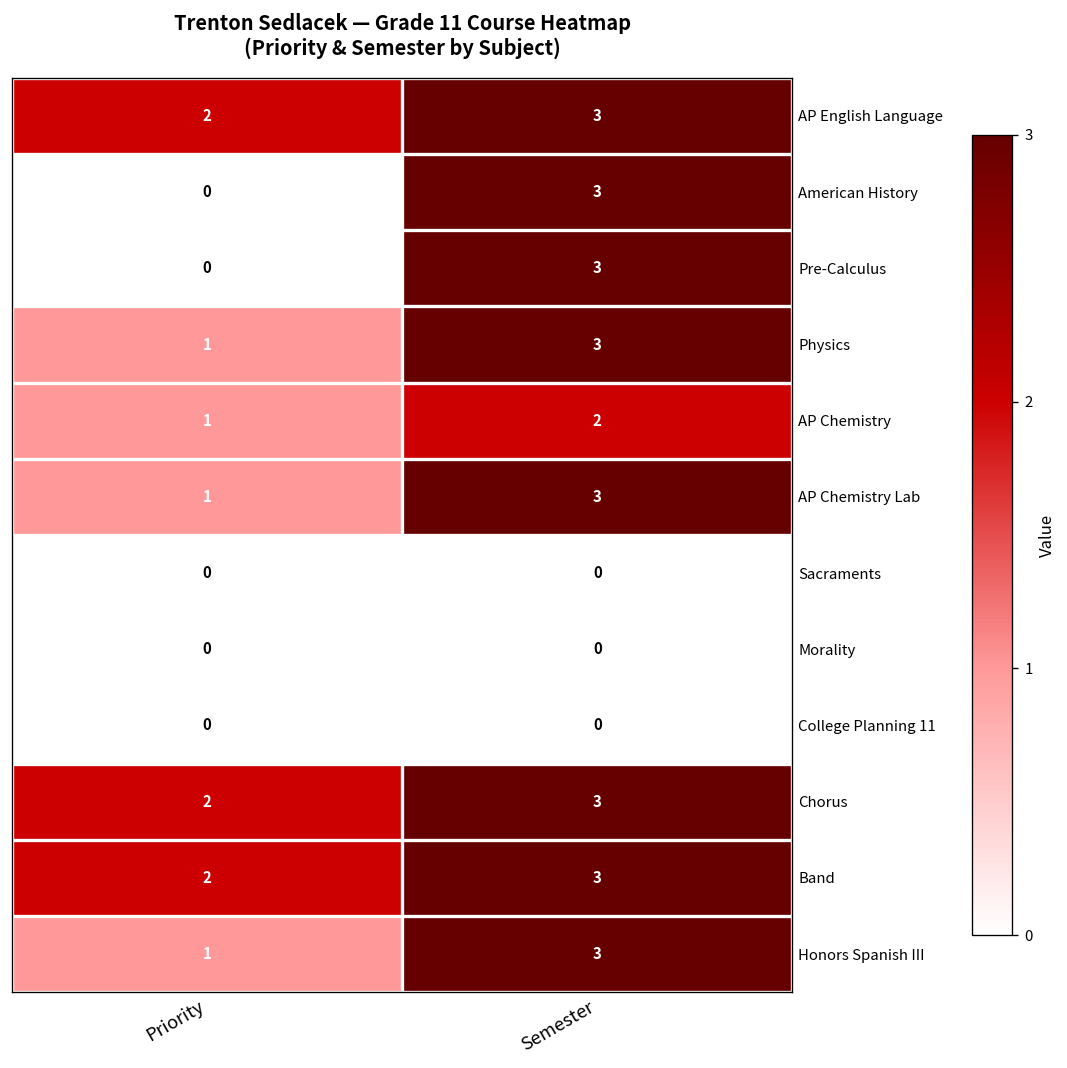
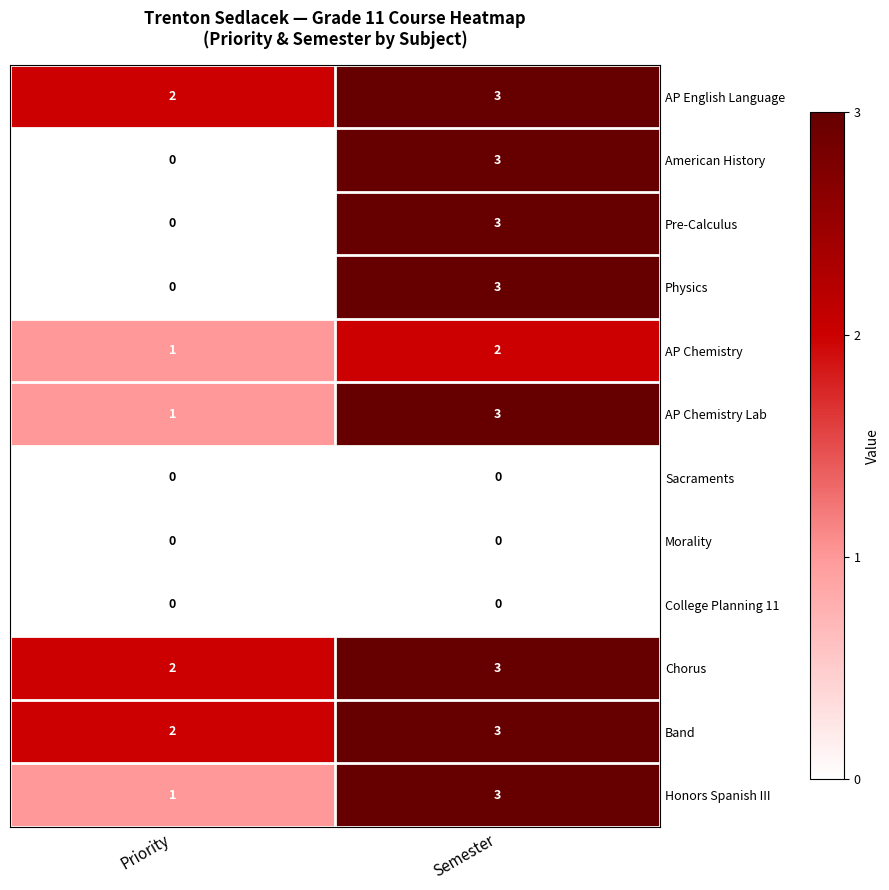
  {
    "AP English Language": {
      "Priority": 2,
      "Semester": 3
    },
    "American History": {
      "Priority": 0,
      "Semester": 3
    },
    "Pre-Calculus": {
      "Priority": 0,
      "Semester": 3
    },
    "Physics": {
-     "Priority": 1,
+     "Priority": 0,
      "Semester": 3
    },
    "AP Chemistry": {
      "Priority": 1,
      "Semester": 2
    },
    "AP Chemistry Lab": {
      "Priority": 1,
      "Semester": 3
    },
    "Sacraments": {
      "Priority": 0,
      "Semester": 0
    },
    "Morality": {
      "Priority": 0,
      "Semester": 0
    },
    "College Planning 11": {
      "Priority": 0,
      "Semester": 0
    },
    "Chorus": {
      "Priority": 2,
      "Semester": 3
    },
    "Band": {
      "Priority": 2,
      "Semester": 3
    },
    "Honors Spanish III": {
      "Priority": 1,
      "Semester": 3
    }
  }
